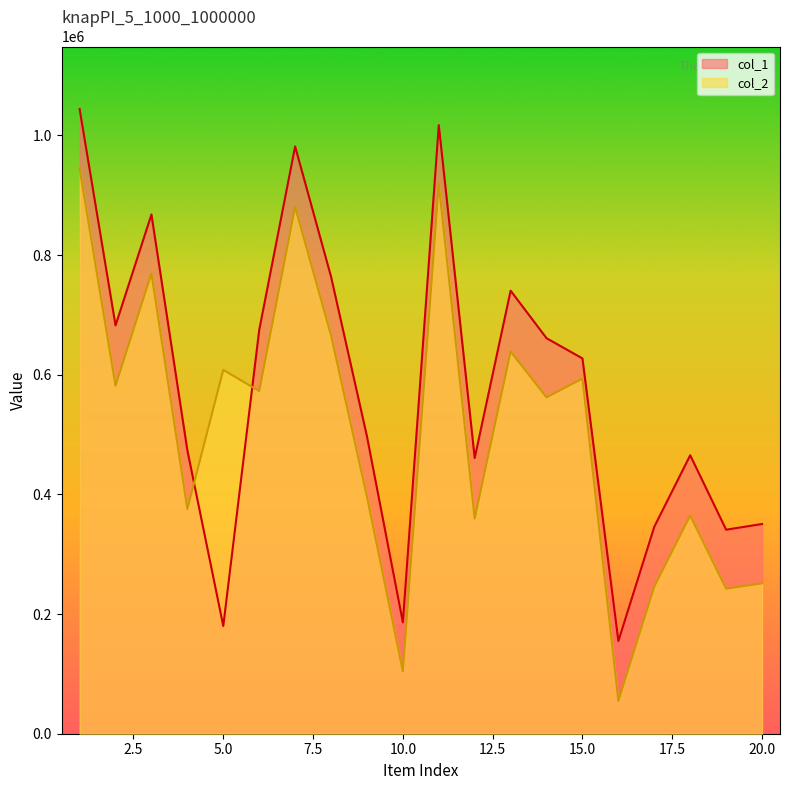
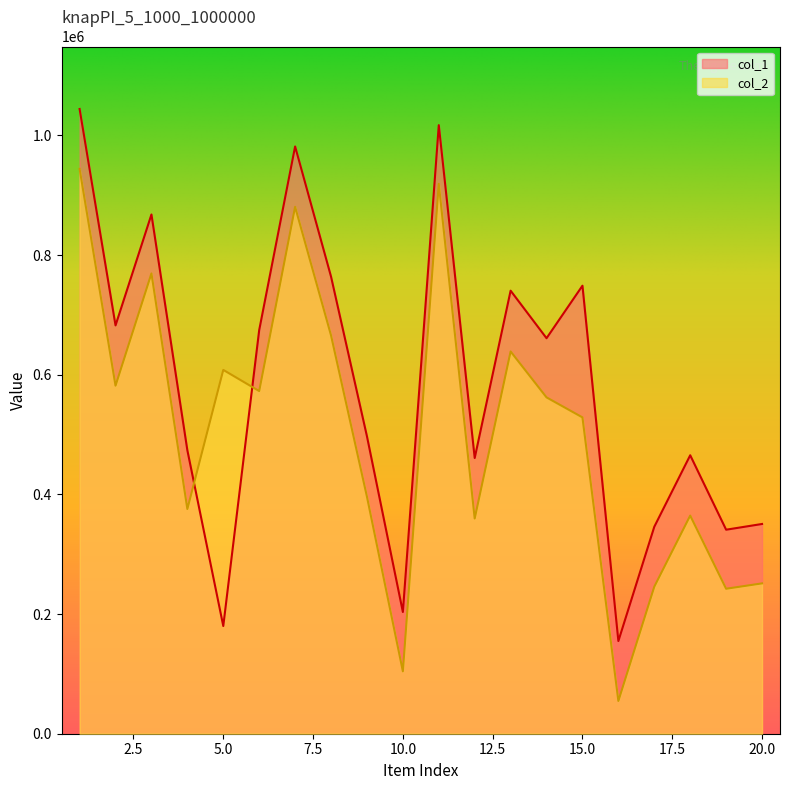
  {
    "col_1": {
      "5.0": 180000,
-     "10.0": 190000,
-     "15.0": 630000,
+     "10.0": 200000,
+     "15.0": 750000,
      "20.0": 350000
    },
    "col_2": {
      "5.0": 610000,
      "10.0": 100000,
-     "15.0": 590000,
+     "15.0": 530000,
      "20.0": 250000
    }
  }
